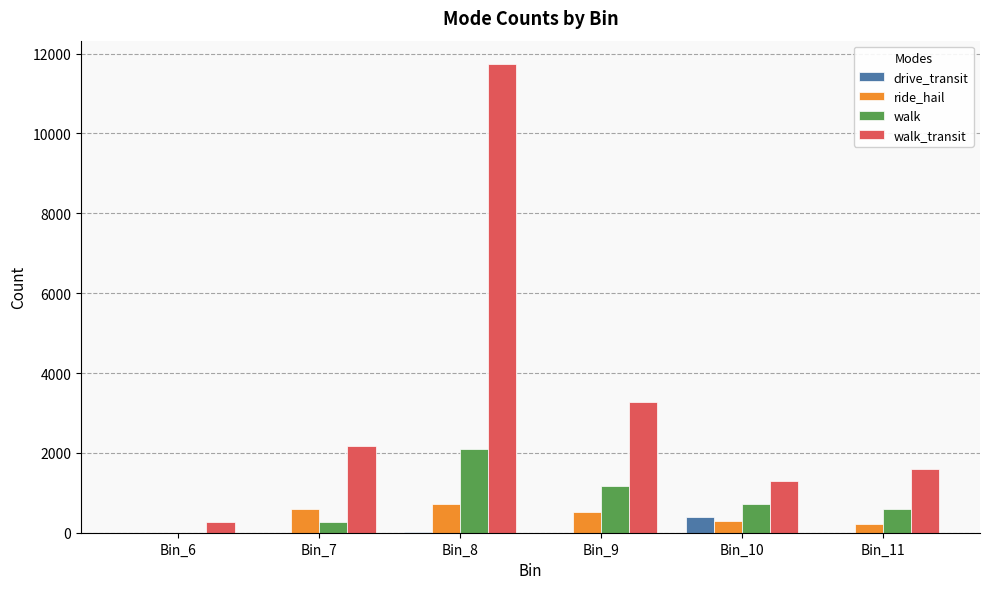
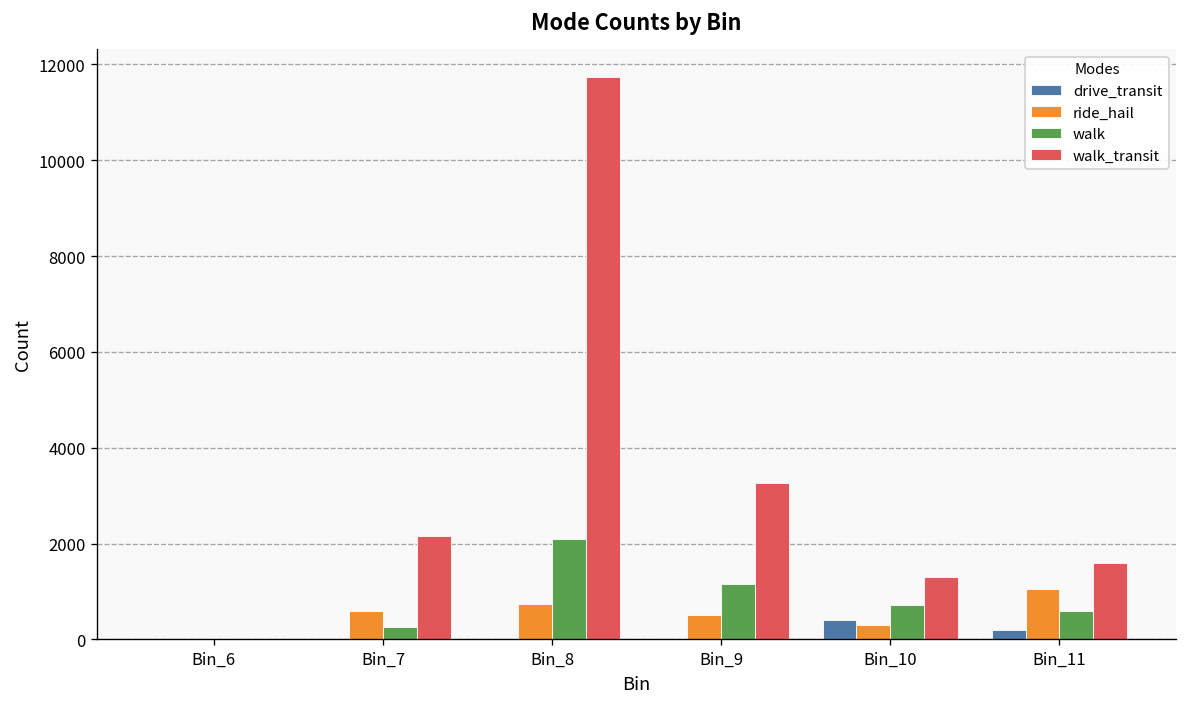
  {
    "drive_transit": {
      "Bin_6": 0,
      "Bin_9": 0,
      "Bin_10": 400,
-     "Bin_11": 0
+     "Bin_11": 200
    },
    "ride_hail": {
      "Bin_7": 600,
      "Bin_8": 700,
      "Bin_9": 500,
      "Bin_10": 300,
-     "Bin_11": 200
+     "Bin_11": 1000
    },
    "walk": {
      "Bin_6": 0,
      "Bin_7": 300,
      "Bin_8": 2100,
      "Bin_9": 1200,
      "Bin_10": 700,
      "Bin_11": 600
    },
    "walk_transit": {
-     "Bin_6": 300,
+     "Bin_6": 0,
      "Bin_7": 2200,
      "Bin_8": 11700,
      "Bin_9": 3300,
      "Bin_10": 1300,
      "Bin_11": 1600
    }
  }
